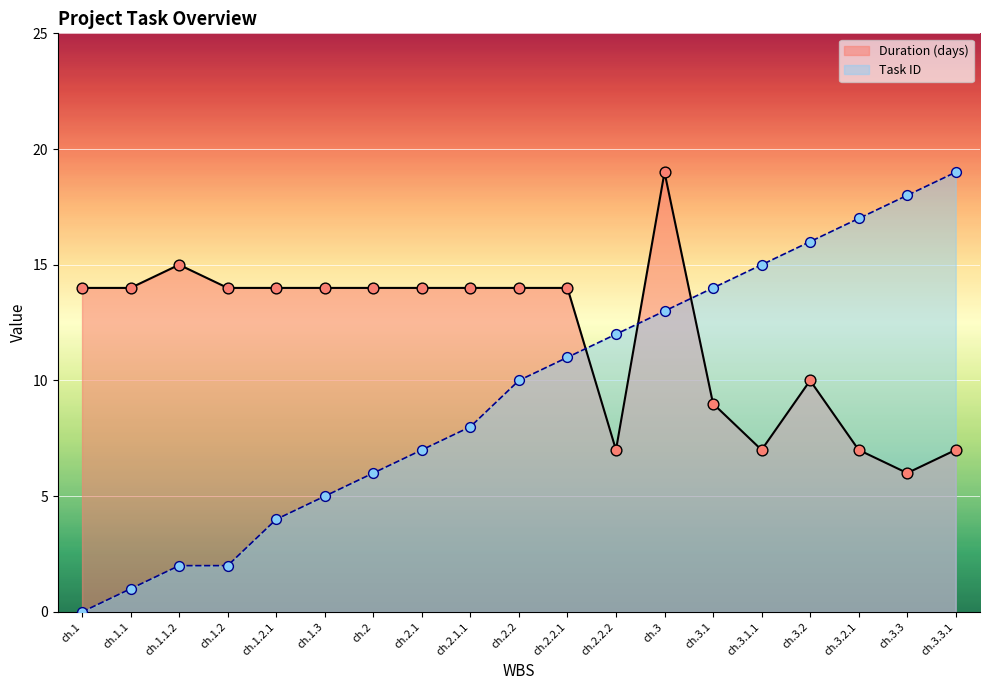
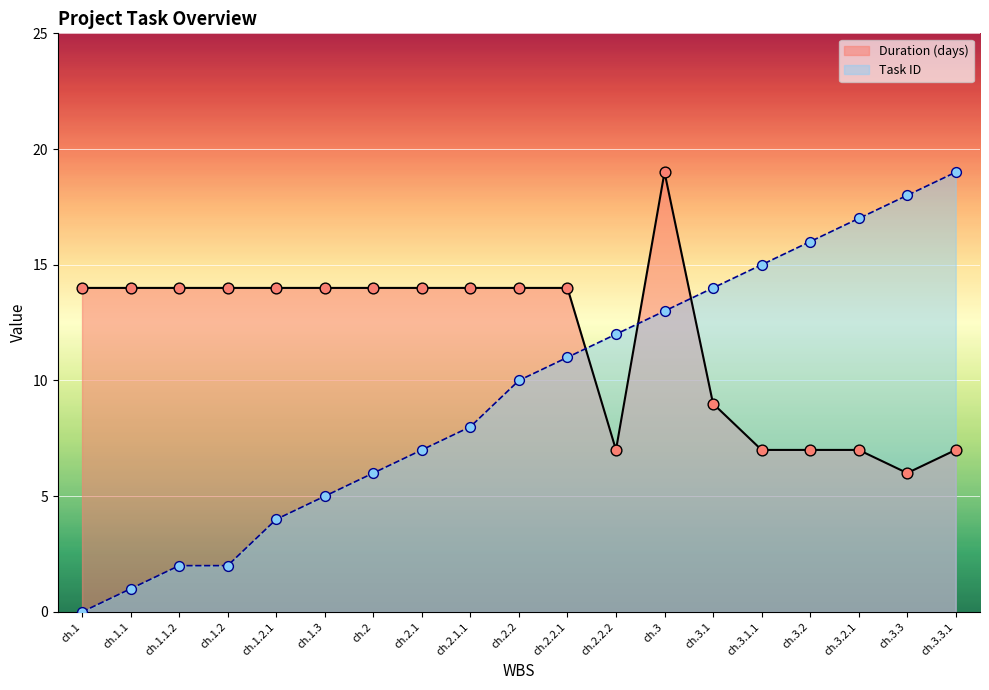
  {
    "Duration (days)": {
      "ch.1": 14,
      "ch.1.1": 14,
-     "ch.1.1.2": 15,
+     "ch.1.1.2": 14,
      "ch.1.2": 14,
      "ch.1.2.1": 14,
      "ch.1.3": 14,
      "ch.2": 14,
      "ch.2.1": 14,
      "ch.2.1.1": 14,
      "ch.2.2": 14,
      "ch.2.2.1": 14,
      "ch.2.2.2": 7,
      "ch.3": 19,
      "ch.3.1": 9,
      "ch.3.1.1": 7,
-     "ch.3.2": 10,
+     "ch.3.2": 7,
      "ch.3.2.1": 7,
      "ch.3.3": 6,
      "ch.3.3.1": 7
    },
    "Task ID": {
      "ch.1": 0,
      "ch.1.1": 1,
      "ch.1.1.2": 2,
      "ch.1.2": 2,
      "ch.1.2.1": 4,
      "ch.1.3": 5,
      "ch.2": 6,
      "ch.2.1": 7,
      "ch.2.1.1": 8,
      "ch.2.2": 10,
      "ch.2.2.1": 11,
      "ch.2.2.2": 12,
      "ch.3": 13,
      "ch.3.1": 14,
      "ch.3.1.1": 15,
      "ch.3.2": 16,
      "ch.3.2.1": 17,
      "ch.3.3": 18,
      "ch.3.3.1": 19
    }
  }
